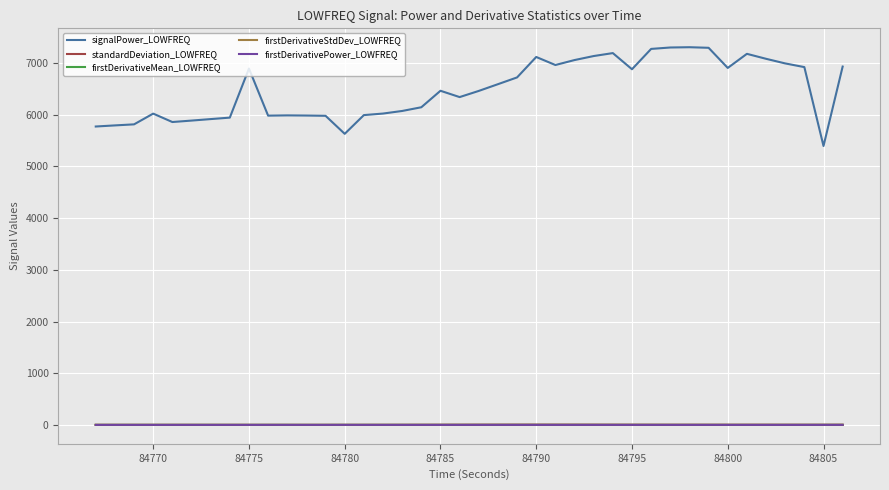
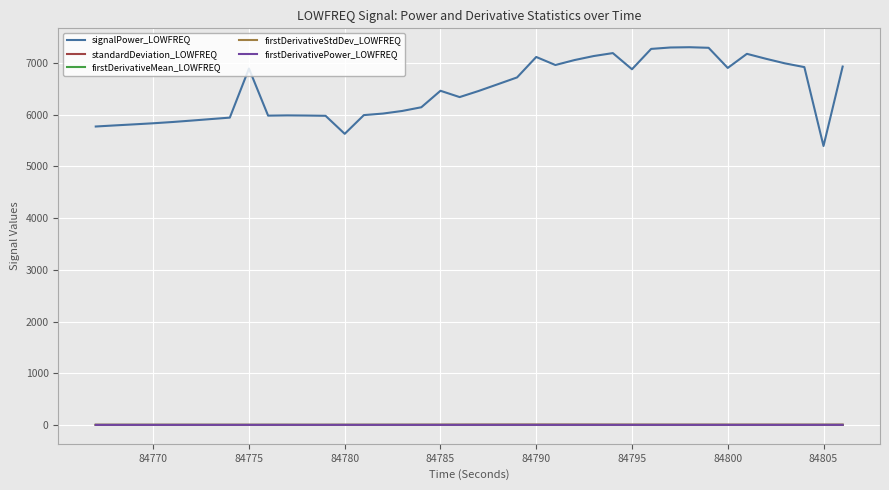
  {
    "signalPower_LOWFREQ": {
-     "84770": 6000,
+     "84770": 5800,
      "84780": 5600,
      "84785": 6500,
      "84790": 7100,
      "84795": 6900,
      "84800": 6900,
      "84805": 5400
    },
    "firstDerivativePower_LOWFREQ": {
      "84770": 0,
      "84775": 0,
      "84780": 0,
      "84785": 0,
      "84790": 0,
      "84795": 0,
      "84800": 0,
      "84805": 0
    }
  }
